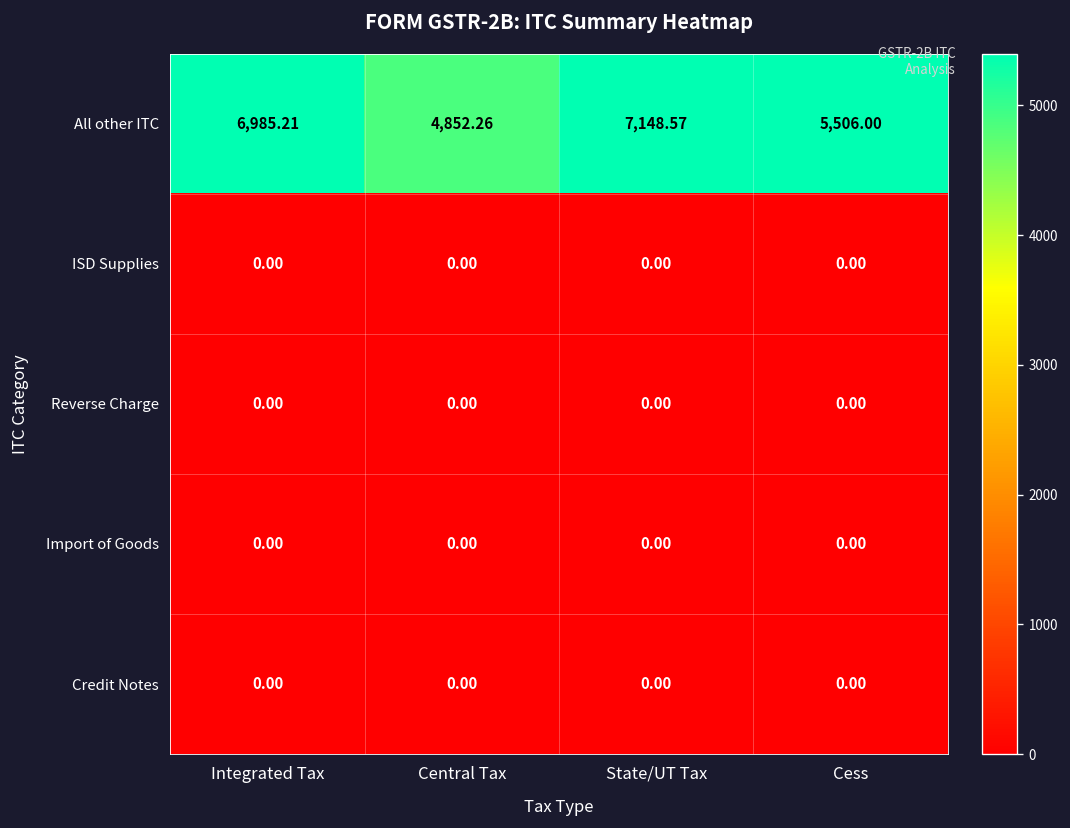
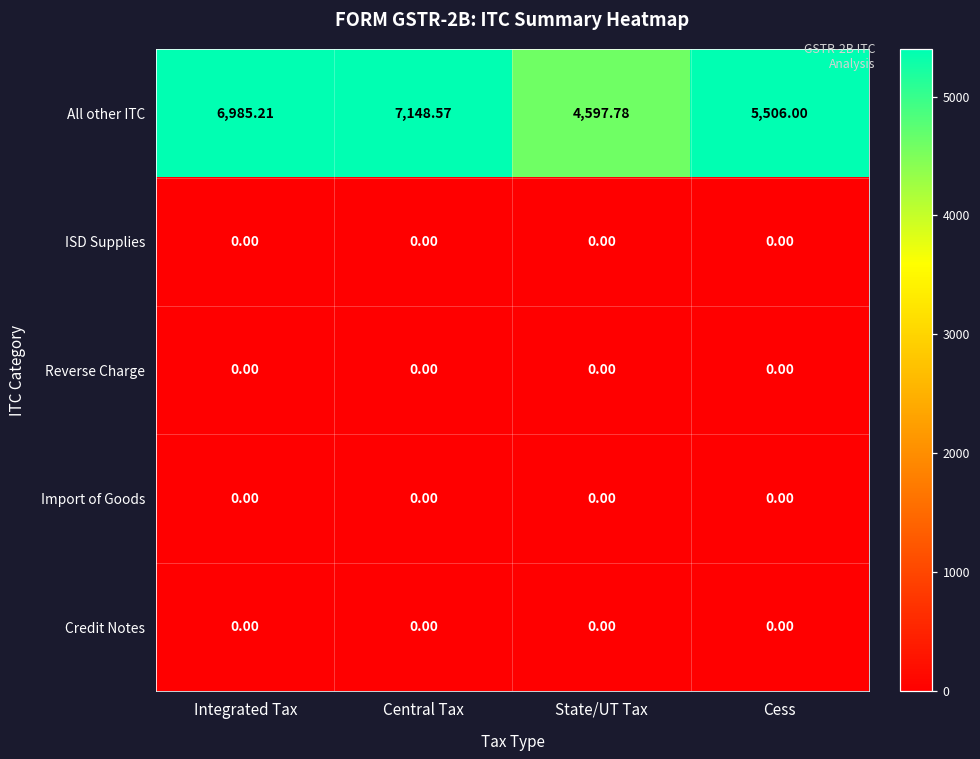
  {
    "All other ITC": {
      "Integrated Tax": "6,985.21",
-     "Central Tax": "4,852.26",
-     "State/UT Tax": "7,148.57"
+     "Central Tax": "7,148.57",
+     "State/UT Tax": "4,597.78"
    },
    "ISD Supplies": {
      "Integrated Tax": "0.00",
      "Central Tax": "0.00",
      "State/UT Tax": "0.00",
      "Cess": "0.00"
    },
    "Reverse Charge": {
      "Integrated Tax": "0.00",
      "Central Tax": "0.00",
      "State/UT Tax": "0.00",
      "Cess": "0.00"
    },
    "Import of Goods": {
      "Integrated Tax": "0.00",
      "Central Tax": "0.00",
      "State/UT Tax": "0.00",
      "Cess": "0.00"
    },
    "Credit Notes": {
      "Integrated Tax": "0.00",
      "Central Tax": "0.00",
      "State/UT Tax": "0.00",
      "Cess": "0.00"
    }
  }
